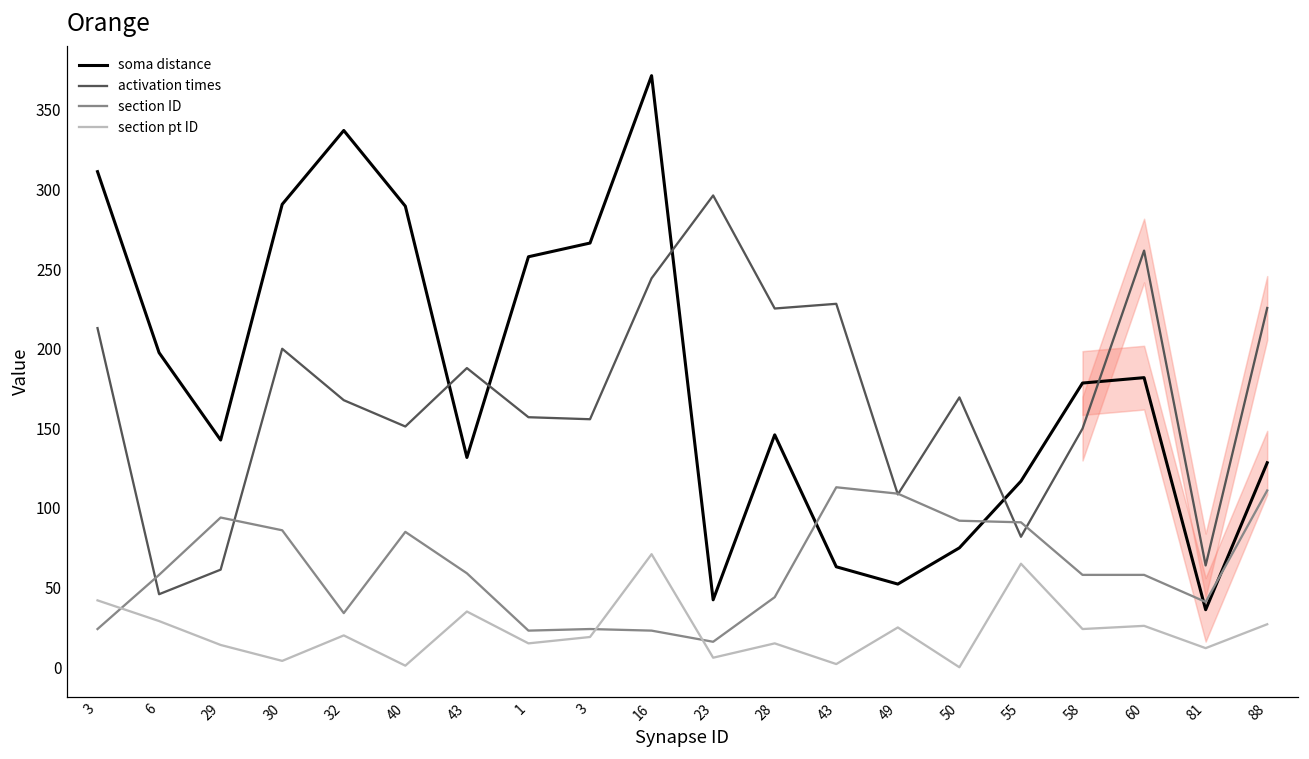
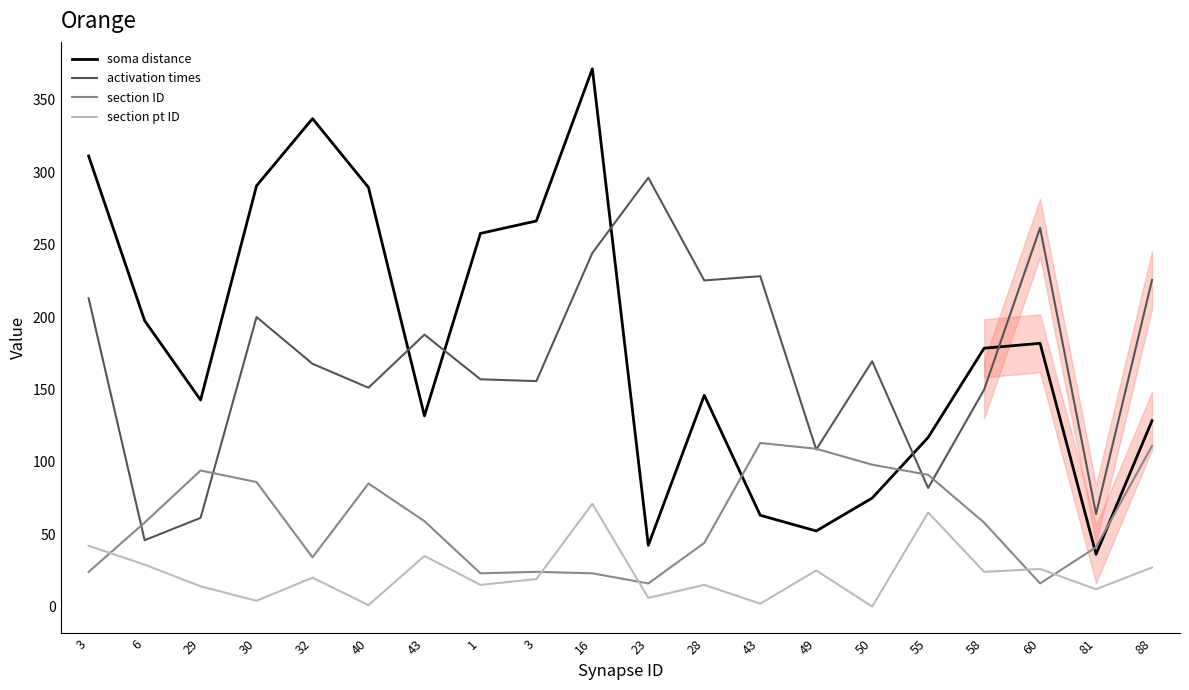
  {
    "soma distance": {
      "6": 198,
      "29": 143,
      "30": 291,
      "32": 337,
      "40": 289,
      "1": 258,
      "16": 371,
      "23": 42,
      "28": 146,
      "49": 52,
      "50": 75,
      "55": 117,
      "58": 178,
      "60": 182,
      "81": 36,
      "88": 128
    },
    "activation times": {
      "6": 46,
      "29": 61,
      "30": 200,
      "32": 168,
      "40": 151,
      "1": 157,
      "16": 244,
      "23": 296,
      "28": 225,
      "50": 169,
      "55": 82,
      "58": 150,
      "60": 262,
      "81": 64,
      "88": 226
    },
    "section ID": {
      "6": 58,
      "29": 94,
      "30": 86,
      "32": 34,
      "40": 85,
      "1": 23,
      "16": 23,
      "23": 16,
      "28": 44,
-     "50": 92,
+     "50": 98,
      "55": 91,
      "58": 58,
-     "60": 58,
+     "60": 16,
      "81": 41,
      "88": 111
    },
    "section pt ID": {
      "6": 29,
      "29": 14,
      "30": 4,
      "32": 20,
      "40": 1,
      "1": 15,
      "16": 71,
      "23": 6,
      "28": 15,
      "49": 25,
      "50": 0,
      "55": 65,
      "58": 24,
      "60": 26,
      "81": 12,
      "88": 27
    }
  }
